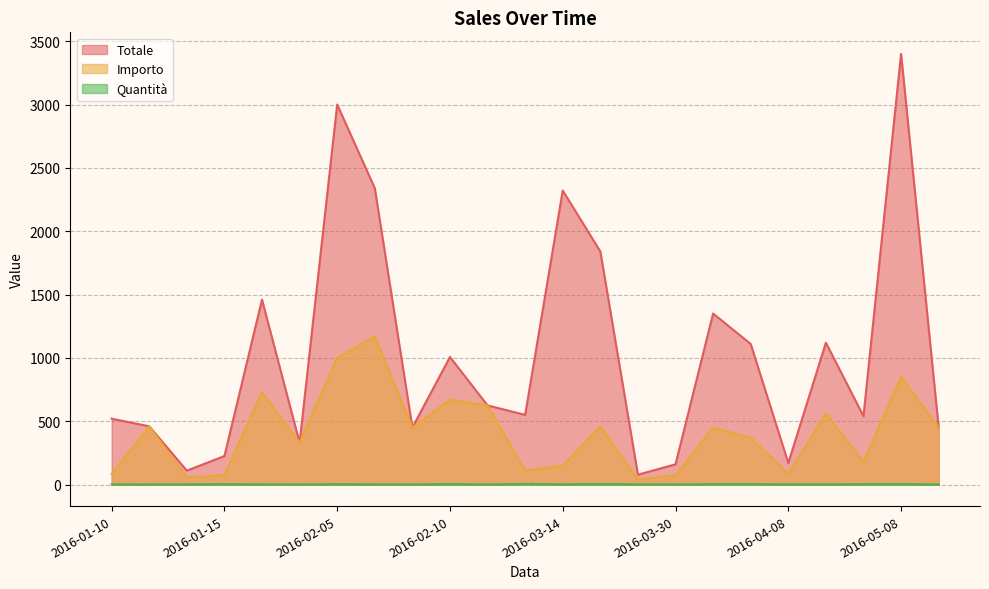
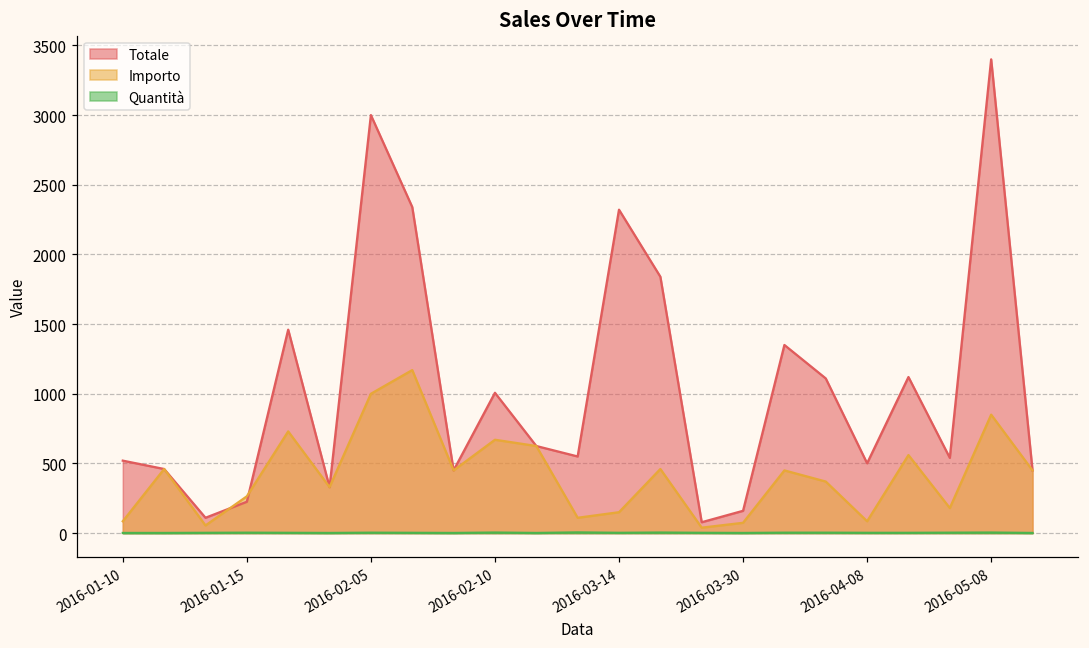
  {
    "Totale": {
      "2016-01-10": 520,
      "2016-01-15": 230,
      "2016-02-05": 3000,
      "2016-02-10": 1010,
      "2016-03-14": 2320,
      "2016-03-30": 160,
-     "2016-04-08": 170,
+     "2016-04-08": 500,
      "2016-05-08": 3400
    },
    "Importo": {
      "2016-01-10": 90,
-     "2016-01-15": 80,
+     "2016-01-15": 260,
      "2016-02-05": 1000,
      "2016-02-10": 670,
      "2016-03-14": 150,
      "2016-03-30": 70,
      "2016-04-08": 90,
      "2016-05-08": 850
    },
    "Quantità": {
      "2016-01-10": 0,
      "2016-01-15": 0,
      "2016-02-05": 0,
      "2016-02-10": 0,
      "2016-03-14": 0,
      "2016-03-30": 0,
      "2016-04-08": 0,
      "2016-05-08": 0
    }
  }
